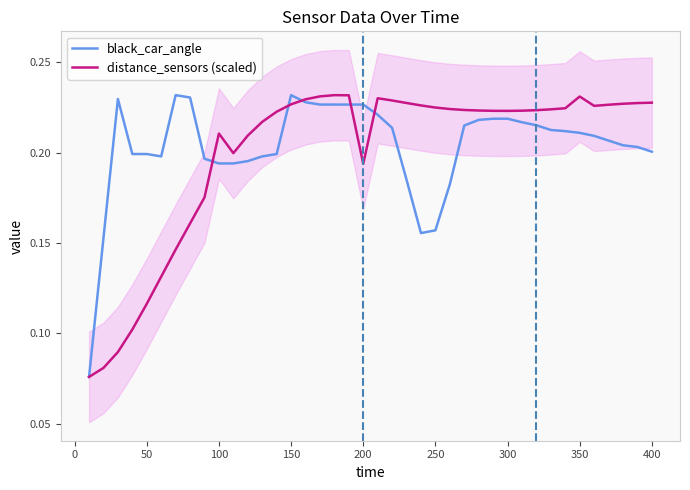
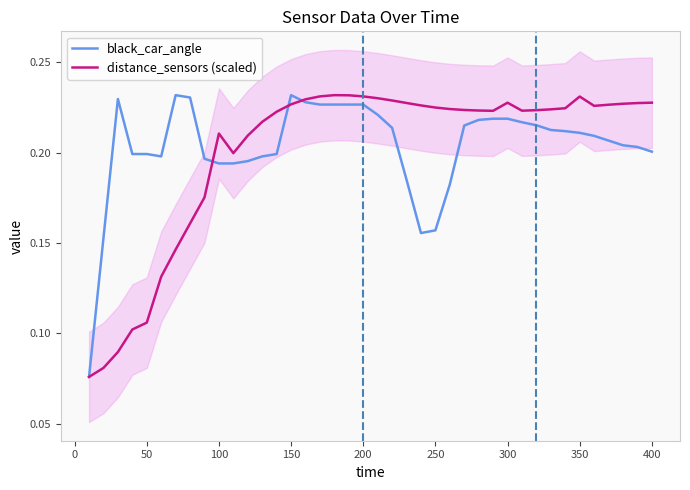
  {
    "black_car_angle": {
      "50": 0.199,
      "100": 0.194,
      "150": 0.232,
      "200": 0.227,
      "250": 0.157,
      "300": 0.219,
      "350": 0.211,
      "400": 0.201
    },
    "distance_sensors (scaled)": {
-     "50": 0.116,
+     "50": 0.106,
      "100": 0.211,
      "150": 0.227,
-     "200": 0.194,
+     "200": 0.231,
      "250": 0.225,
-     "300": 0.223,
+     "300": 0.228,
      "350": 0.231,
      "400": 0.228
    }
  }
